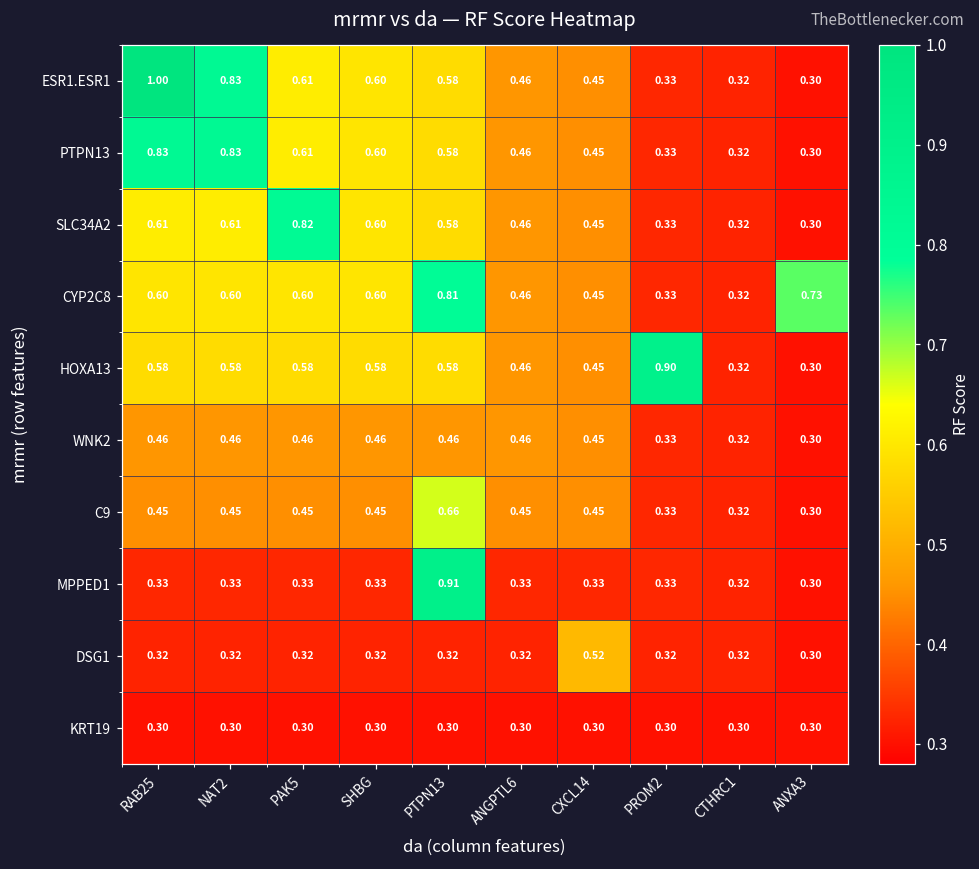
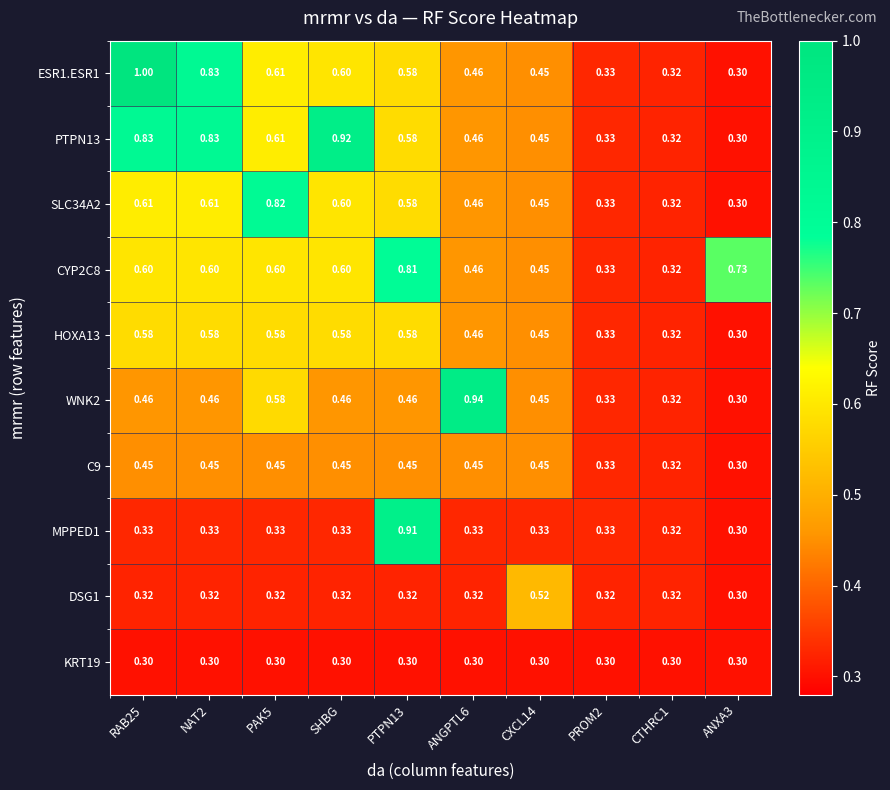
  {
    "ESR1.ESR1": {
      "RAB25": 1.00,
      "NAT2": 0.83,
      "PAK5": 0.61,
      "SHBG": 0.60,
      "PTPN13": 0.58,
      "ANGPTL6": 0.46,
      "CXCL14": 0.45,
      "PROM2": 0.33,
      "CTHRC1": 0.32,
      "ANXA3": 0.30
    },
    "PTPN13": {
      "RAB25": 0.83,
      "NAT2": 0.83,
      "PAK5": 0.61,
-     "SHBG": 0.60,
+     "SHBG": 0.92,
      "PTPN13": 0.58,
      "ANGPTL6": 0.46,
      "CXCL14": 0.45,
      "PROM2": 0.33,
      "CTHRC1": 0.32,
      "ANXA3": 0.30
    },
    "SLC34A2": {
      "RAB25": 0.61,
      "NAT2": 0.61,
      "PAK5": 0.82,
      "SHBG": 0.60,
      "PTPN13": 0.58,
      "ANGPTL6": 0.46,
      "CXCL14": 0.45,
      "PROM2": 0.33,
      "CTHRC1": 0.32,
      "ANXA3": 0.30
    },
    "CYP2C8": {
      "RAB25": 0.60,
      "NAT2": 0.60,
      "PAK5": 0.60,
      "SHBG": 0.60,
      "PTPN13": 0.81,
      "ANGPTL6": 0.46,
      "CXCL14": 0.45,
      "PROM2": 0.33,
      "CTHRC1": 0.32,
      "ANXA3": 0.73
    },
    "HOXA13": {
      "RAB25": 0.58,
      "NAT2": 0.58,
      "PAK5": 0.58,
      "SHBG": 0.58,
      "PTPN13": 0.58,
      "ANGPTL6": 0.46,
      "CXCL14": 0.45,
-     "PROM2": 0.90,
+     "PROM2": 0.33,
      "CTHRC1": 0.32,
      "ANXA3": 0.30
    },
    "WNK2": {
      "RAB25": 0.46,
      "NAT2": 0.46,
-     "PAK5": 0.46,
+     "PAK5": 0.58,
      "SHBG": 0.46,
      "PTPN13": 0.46,
-     "ANGPTL6": 0.46,
+     "ANGPTL6": 0.94,
      "CXCL14": 0.45,
      "PROM2": 0.33,
      "CTHRC1": 0.32,
      "ANXA3": 0.30
    },
    "C9": {
      "RAB25": 0.45,
      "NAT2": 0.45,
      "PAK5": 0.45,
      "SHBG": 0.45,
-     "PTPN13": 0.66,
+     "PTPN13": 0.45,
      "ANGPTL6": 0.45,
      "CXCL14": 0.45,
      "PROM2": 0.33,
      "CTHRC1": 0.32,
      "ANXA3": 0.30
    },
    "MPPED1": {
      "RAB25": 0.33,
      "NAT2": 0.33,
      "PAK5": 0.33,
      "SHBG": 0.33,
      "PTPN13": 0.91,
      "ANGPTL6": 0.33,
      "CXCL14": 0.33,
      "PROM2": 0.33,
      "CTHRC1": 0.32,
      "ANXA3": 0.30
    },
    "DSG1": {
      "RAB25": 0.32,
      "NAT2": 0.32,
      "PAK5": 0.32,
      "SHBG": 0.32,
      "PTPN13": 0.32,
      "ANGPTL6": 0.32,
      "CXCL14": 0.52,
      "PROM2": 0.32,
      "CTHRC1": 0.32,
      "ANXA3": 0.30
    },
    "KRT19": {
      "RAB25": 0.30,
      "NAT2": 0.30,
      "PAK5": 0.30,
      "SHBG": 0.30,
      "PTPN13": 0.30,
      "ANGPTL6": 0.30,
      "CXCL14": 0.30,
      "PROM2": 0.30,
      "CTHRC1": 0.30,
      "ANXA3": 0.30
    }
  }
